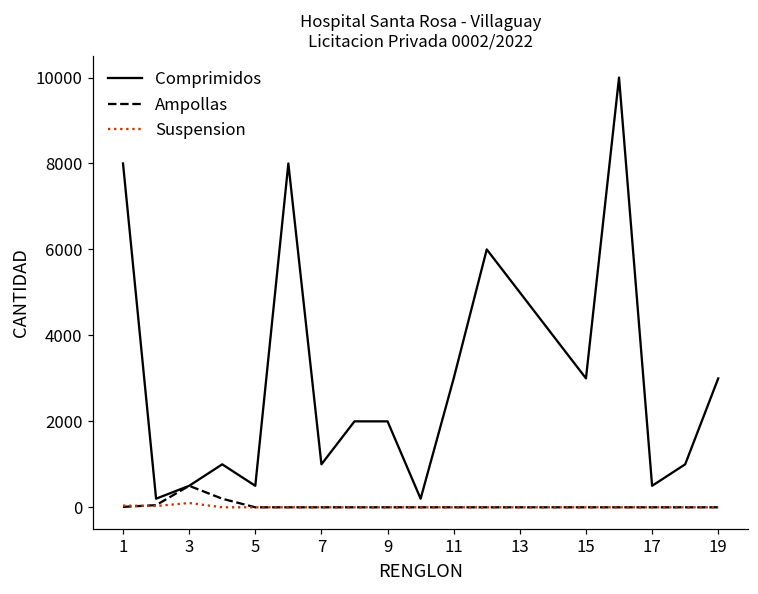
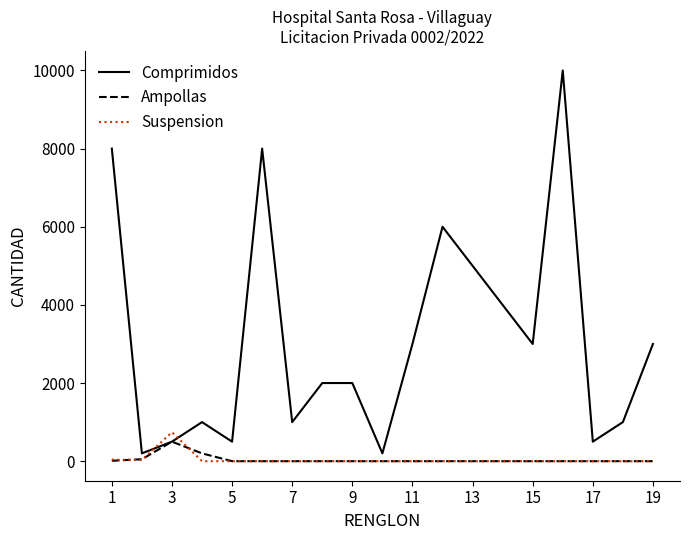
  {
    "Suspension": {
-     "3": 100
+     "3": 700
    }
  }
